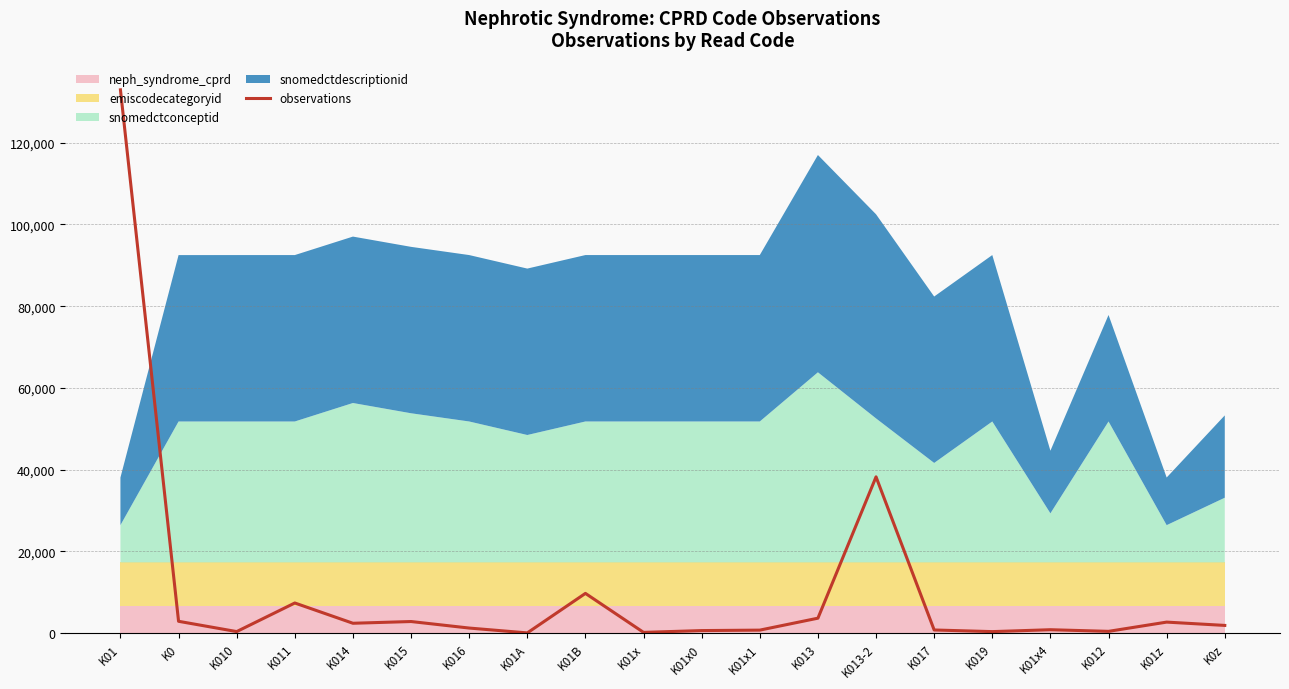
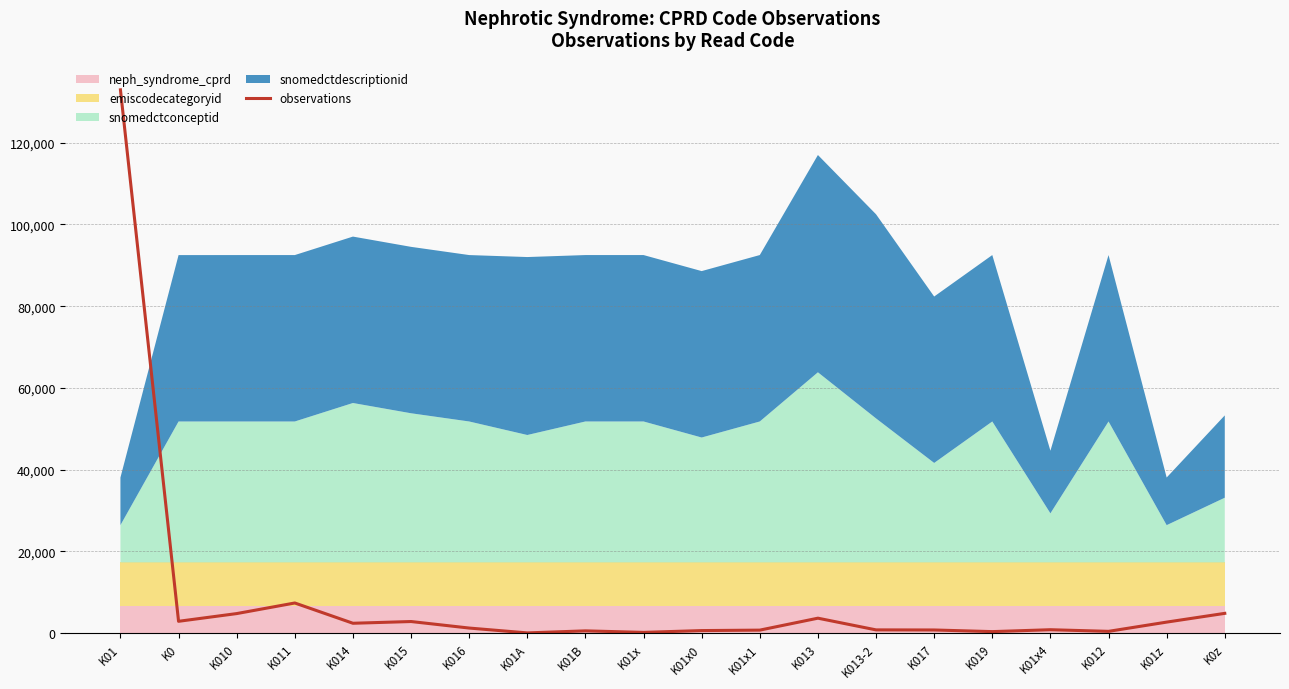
  {
    "observations": {
      "K01": "133,000",
      "K0": "3,000",
-     "K010": "0",
+     "K010": "5,000",
      "K011": "7,000",
      "K014": "2,000",
      "K015": "3,000",
      "K016": "1,000",
      "K01A": "0",
-     "K01B": "10,000",
+     "K01B": "1,000",
      "K01x": "0",
      "K01x0": "1,000",
      "K01x1": "1,000",
      "K013": "4,000",
-     "K013-2": "38,000",
+     "K013-2": "1,000",
      "K017": "1,000",
      "K019": "0",
      "K01x4": "1,000",
      "K012": "0",
      "K01z": "3,000",
-     "K0z": "2,000"
+     "K0z": "5,000"
    },
    "neph_syndrome_cprd": {
      "K01": "7,000",
      "K0": "7,000",
      "K010": "7,000",
      "K011": "7,000",
      "K014": "7,000",
      "K015": "7,000",
      "K016": "7,000",
      "K01A": "7,000",
      "K01B": "7,000",
      "K01x": "7,000",
      "K01x0": "7,000",
      "K01x1": "7,000",
      "K013": "7,000",
      "K013-2": "7,000",
      "K017": "7,000",
      "K019": "7,000",
      "K01x4": "7,000",
      "K012": "7,000",
      "K01z": "7,000",
      "K0z": "7,000"
    },
    "emiscodecategoryid": {
      "K01": "11,000",
      "K0": "11,000",
      "K010": "11,000",
      "K011": "11,000",
      "K014": "11,000",
      "K015": "11,000",
      "K016": "11,000",
      "K01A": "11,000",
      "K01B": "11,000",
      "K01x": "11,000",
      "K01x0": "11,000",
      "K01x1": "11,000",
      "K013": "11,000",
      "K013-2": "11,000",
      "K017": "11,000",
      "K019": "11,000",
      "K01x4": "11,000",
      "K012": "11,000",
      "K01z": "11,000",
      "K0z": "11,000"
    },
    "snomedctconceptid": {
      "K01": "9,000",
      "K0": "34,000",
      "K010": "34,000",
      "K011": "34,000",
      "K014": "39,000",
      "K015": "37,000",
      "K016": "34,000",
      "K01A": "31,000",
      "K01B": "34,000",
      "K01x": "34,000",
-     "K01x0": "34,000",
+     "K01x0": "31,000",
      "K01x1": "34,000",
      "K013": "47,000",
      "K013-2": "35,000",
      "K017": "24,000",
      "K019": "34,000",
      "K01x4": "12,000",
      "K012": "34,000",
      "K01z": "9,000",
      "K0z": "16,000"
    },
    "snomedctdescriptionid": {
      "K01": "12,000",
      "K0": "41,000",
      "K010": "41,000",
      "K011": "41,000",
      "K014": "41,000",
      "K015": "41,000",
      "K016": "41,000",
-     "K01A": "41,000",
+     "K01A": "44,000",
      "K01B": "41,000",
      "K01x": "41,000",
      "K01x0": "41,000",
      "K01x1": "41,000",
      "K013": "53,000",
      "K013-2": "50,000",
      "K017": "41,000",
      "K019": "41,000",
      "K01x4": "15,000",
-     "K012": "26,000",
+     "K012": "41,000",
      "K01z": "12,000",
      "K0z": "20,000"
    }
  }
